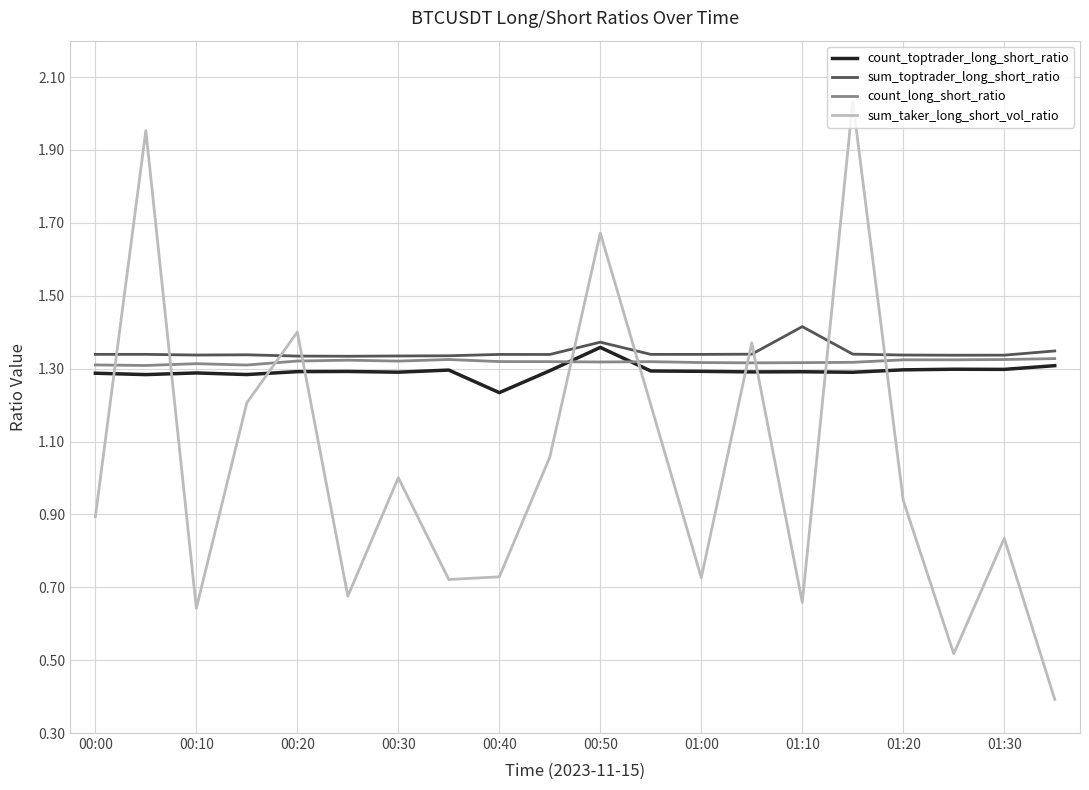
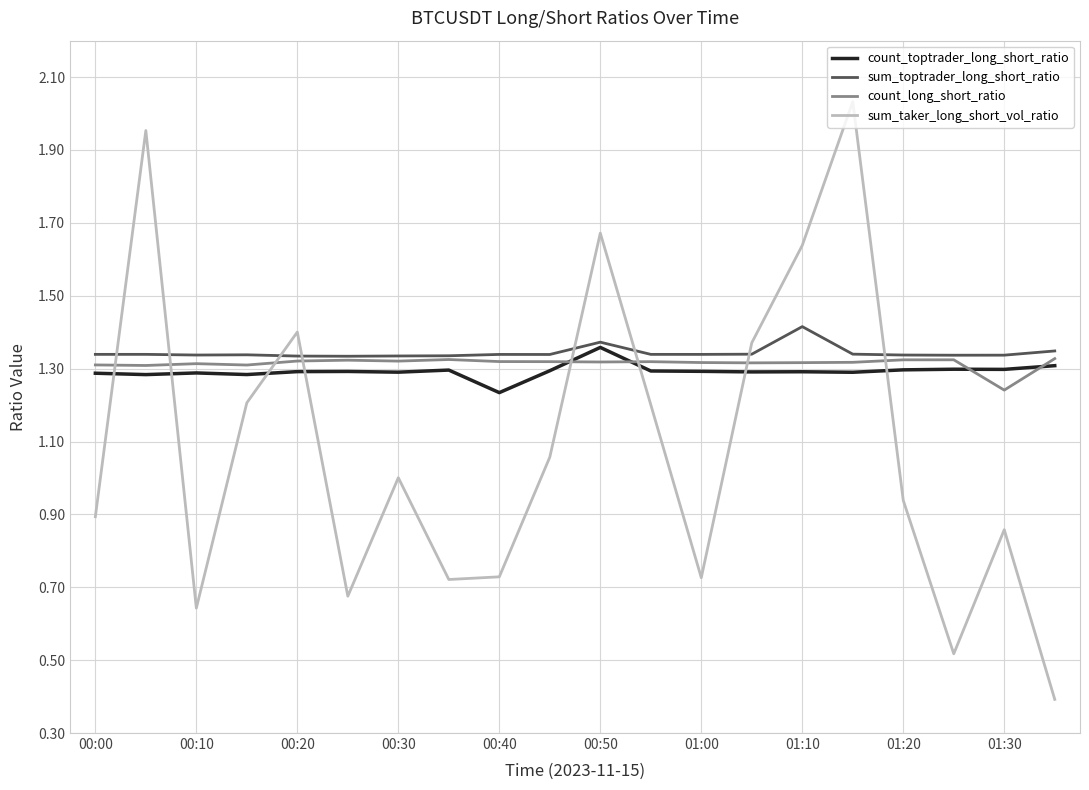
  {
    "count_toptrader_long_short_ratio": {
      "00:00": 1.29,
      "00:10": 1.29,
      "00:20": 1.29,
      "00:30": 1.29,
      "00:40": 1.23,
      "00:50": 1.36,
      "01:00": 1.29,
      "01:10": 1.29,
      "01:20": 1.30,
      "01:30": 1.30
    },
    "sum_toptrader_long_short_ratio": {
      "00:00": 1.34,
      "00:10": 1.34,
      "00:20": 1.33,
      "00:30": 1.33,
      "00:40": 1.34,
      "00:50": 1.37,
      "01:00": 1.34,
      "01:10": 1.42,
      "01:20": 1.34,
      "01:30": 1.34
    },
    "count_long_short_ratio": {
      "00:00": 1.31,
      "00:10": 1.31,
      "00:20": 1.32,
      "00:30": 1.32,
      "00:40": 1.32,
      "00:50": 1.32,
      "01:00": 1.32,
      "01:10": 1.32,
      "01:20": 1.32,
-     "01:30": 1.32
+     "01:30": 1.24
    },
    "sum_taker_long_short_vol_ratio": {
      "00:00": 0.89,
      "00:10": 0.64,
      "00:20": 1.40,
      "00:30": 1.00,
      "00:40": 0.73,
      "00:50": 1.67,
      "01:00": 0.73,
-     "01:10": 0.66,
+     "01:10": 1.64,
      "01:20": 0.94,
-     "01:30": 0.83
+     "01:30": 0.86
    }
  }
